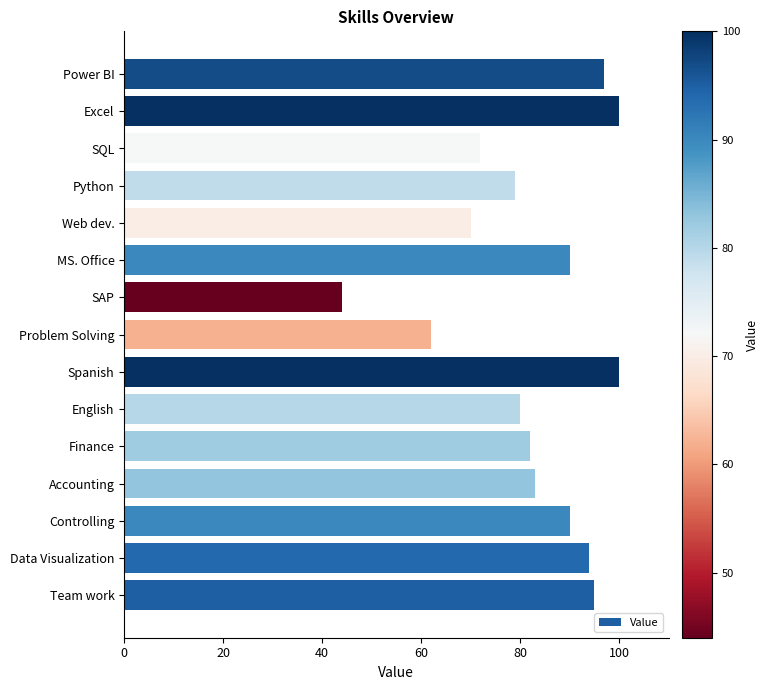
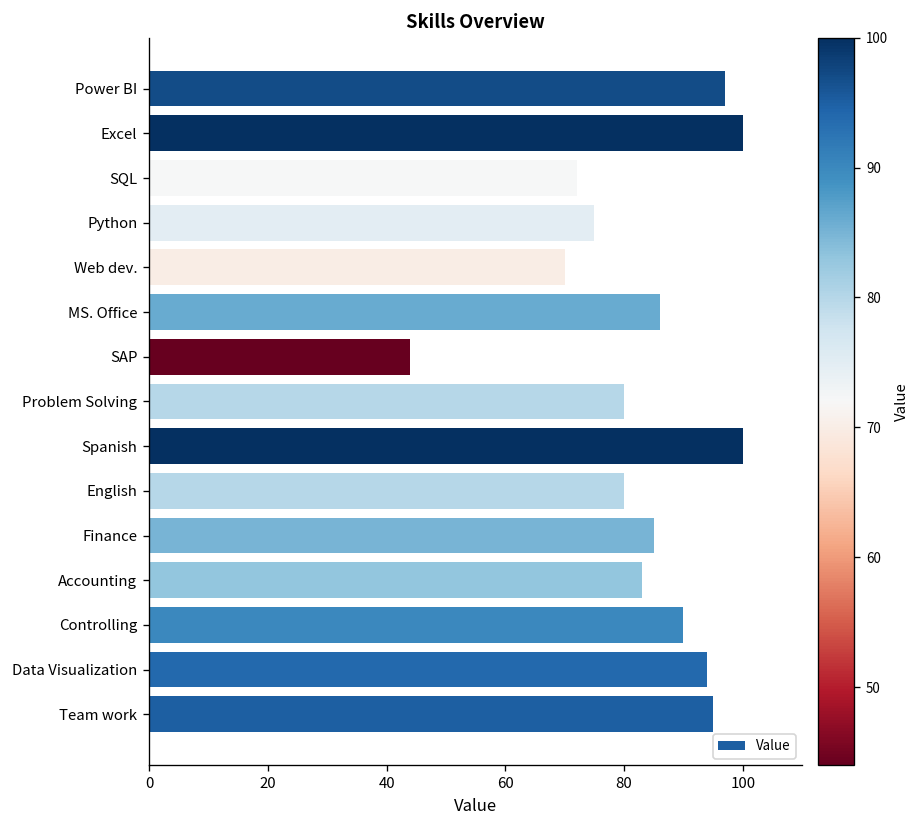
  {
    "Power BI": 97,
    "Excel": 100,
    "SQL": 72,
-   "Python": 79,
+   "Python": 75,
    "Web dev.": 70,
-   "MS. Office": 90,
+   "MS. Office": 86,
    "SAP": 44,
-   "Problem Solving": 62,
+   "Problem Solving": 80,
    "Spanish": 100,
    "English": 80,
-   "Finance": 82,
+   "Finance": 85,
    "Accounting": 83,
    "Controlling": 90,
    "Data Visualization": 94,
    "Team work": 95
  }
